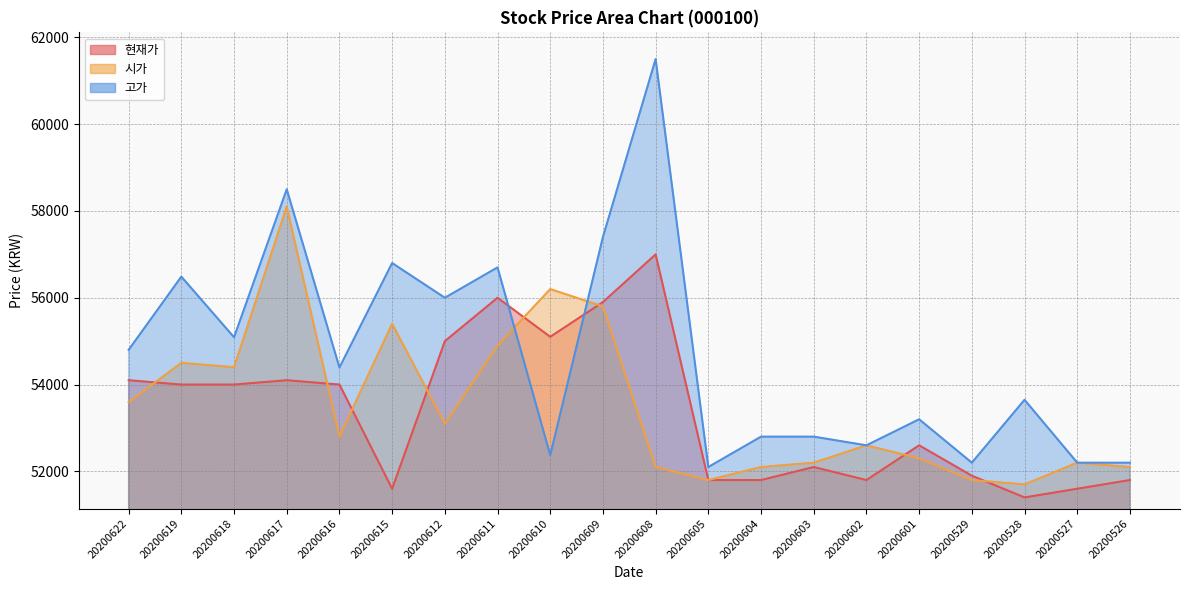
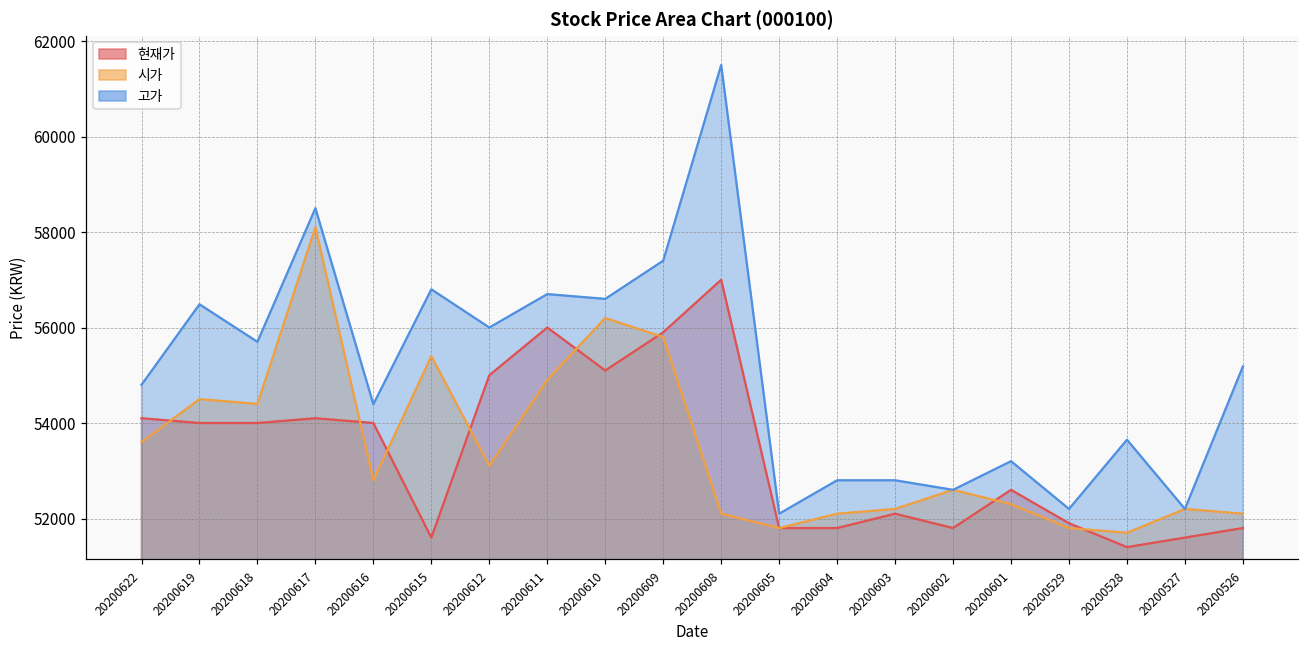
  {
    "고가": {
      "20200622": 54800,
      "20200619": 56500,
-     "20200618": 55100,
+     "20200618": 55700,
      "20200617": 58500,
      "20200616": 54400,
      "20200615": 56800,
      "20200612": 56000,
      "20200611": 56700,
-     "20200610": 52400,
+     "20200610": 56600,
      "20200609": 57400,
      "20200608": 61500,
      "20200605": 52100,
      "20200604": 52800,
      "20200603": 52800,
      "20200601": 53200,
      "20200529": 52200,
      "20200528": 53600,
-     "20200526": 52200
+     "20200526": 55200
    }
  }
